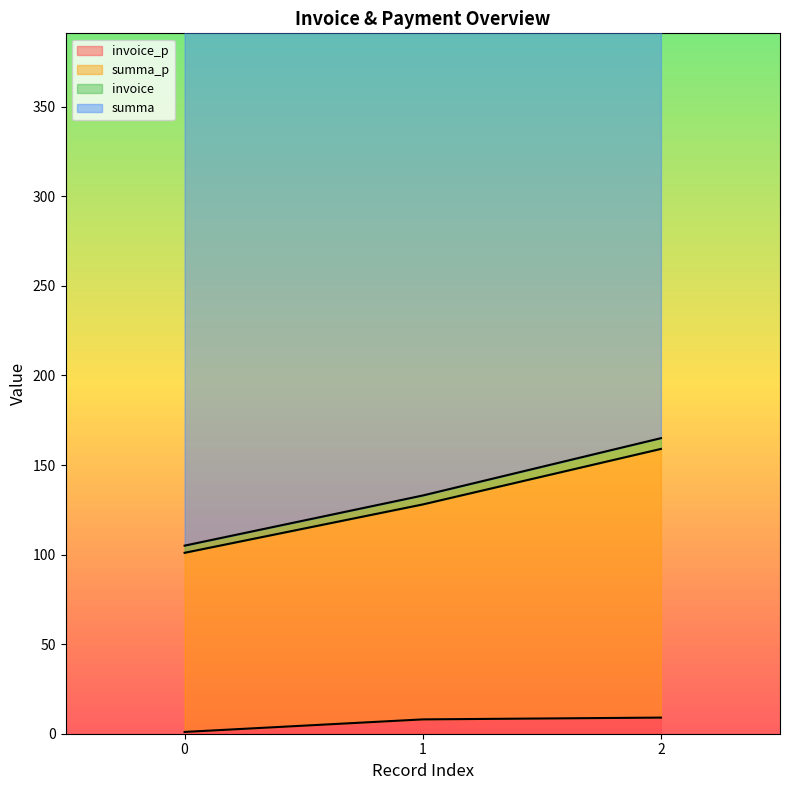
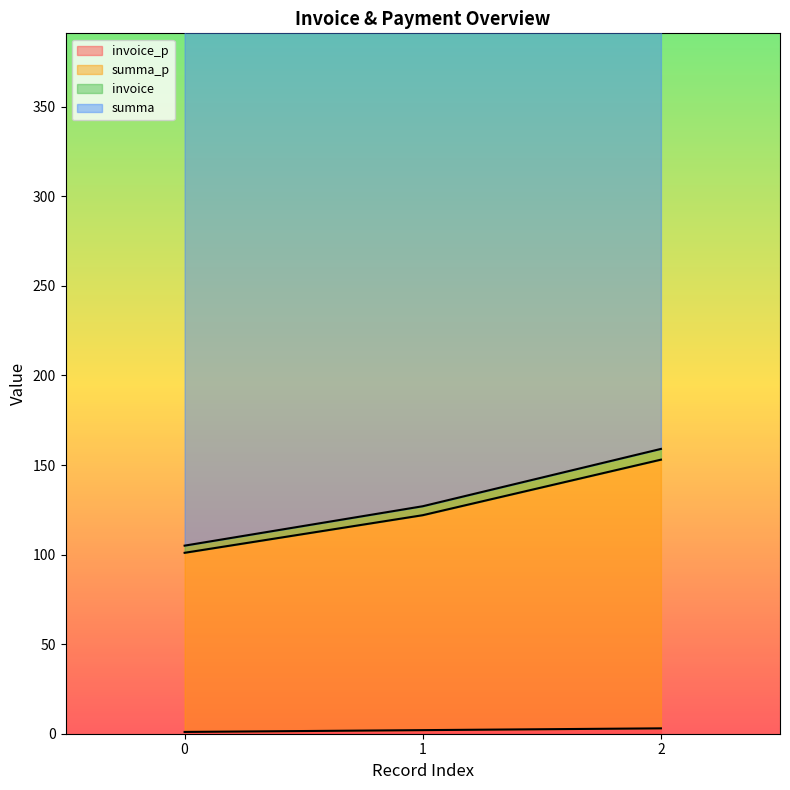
  {
    "invoice_p": {
      "0": 1,
-     "1": 8,
-     "2": 9
+     "1": 2,
+     "2": 3
    },
    "summa_p": {
      "0": 100,
      "1": 120,
      "2": 150
    },
    "invoice": {
      "0": 4,
      "1": 5,
      "2": 6
    }
  }
